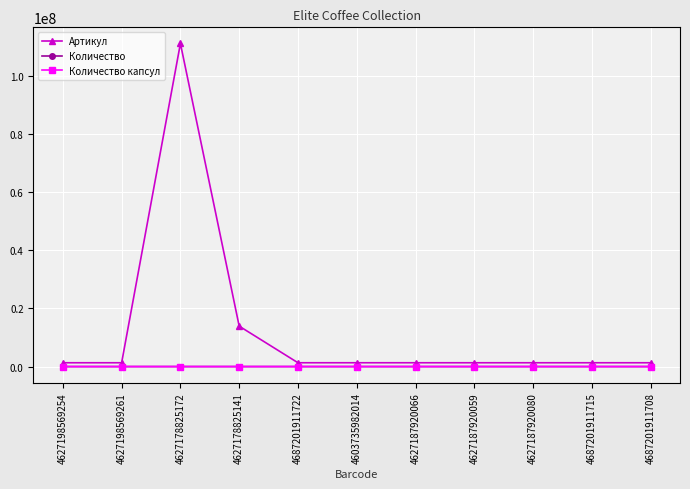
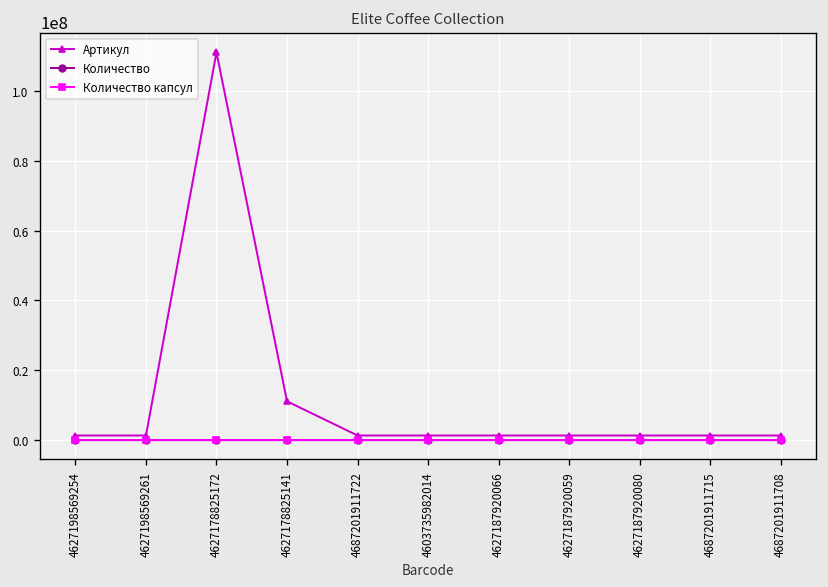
  {
    "Артикул": {
      "4627198569254": 1000000,
      "4627198569261": 1000000,
      "4627178825172": 111000000,
-     "4627178825141": 14000000,
+     "4627178825141": 11000000,
      "4687201911722": 1000000,
      "4603735982014": 1000000,
      "4627187920066": 1000000,
      "4627187920059": 1000000,
      "4627187920080": 1000000,
      "4687201911715": 1000000,
      "4687201911708": 1000000
    },
    "Количество капсул": {
      "4627198569254": 0,
      "4627198569261": 0,
      "4627178825172": 0,
      "4627178825141": 0,
      "4687201911722": 0,
      "4603735982014": 0,
      "4627187920066": 0,
      "4627187920059": 0,
      "4627187920080": 0,
      "4687201911715": 0,
      "4687201911708": 0
    }
  }
